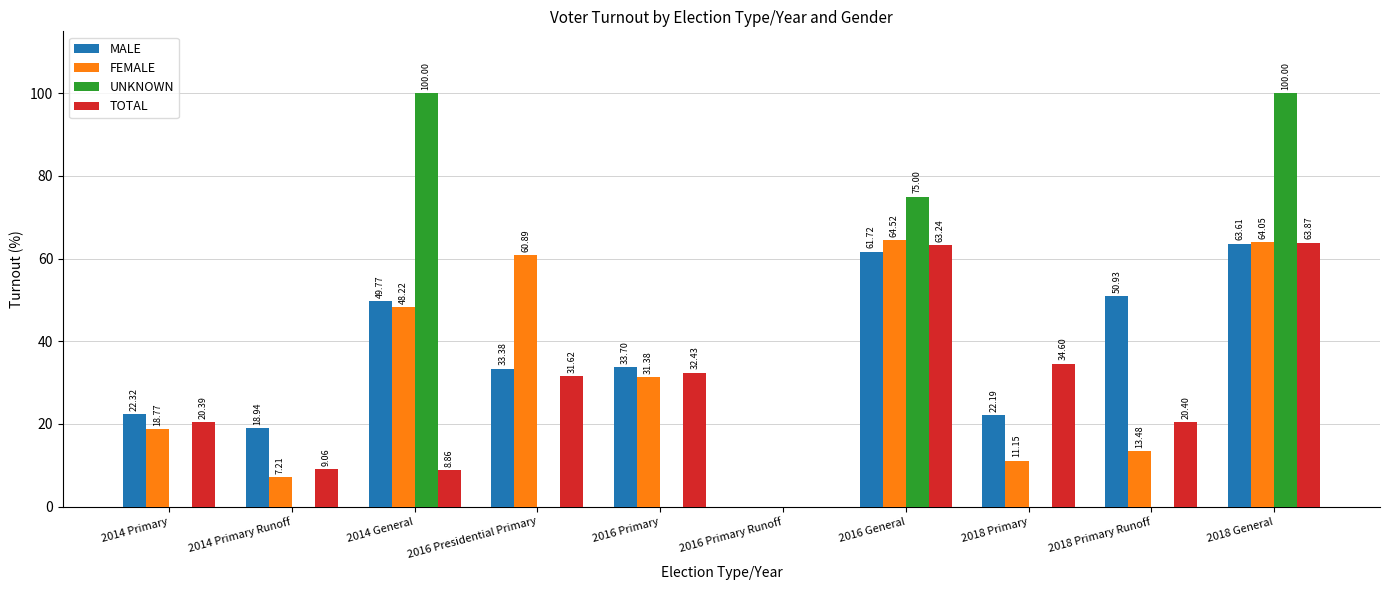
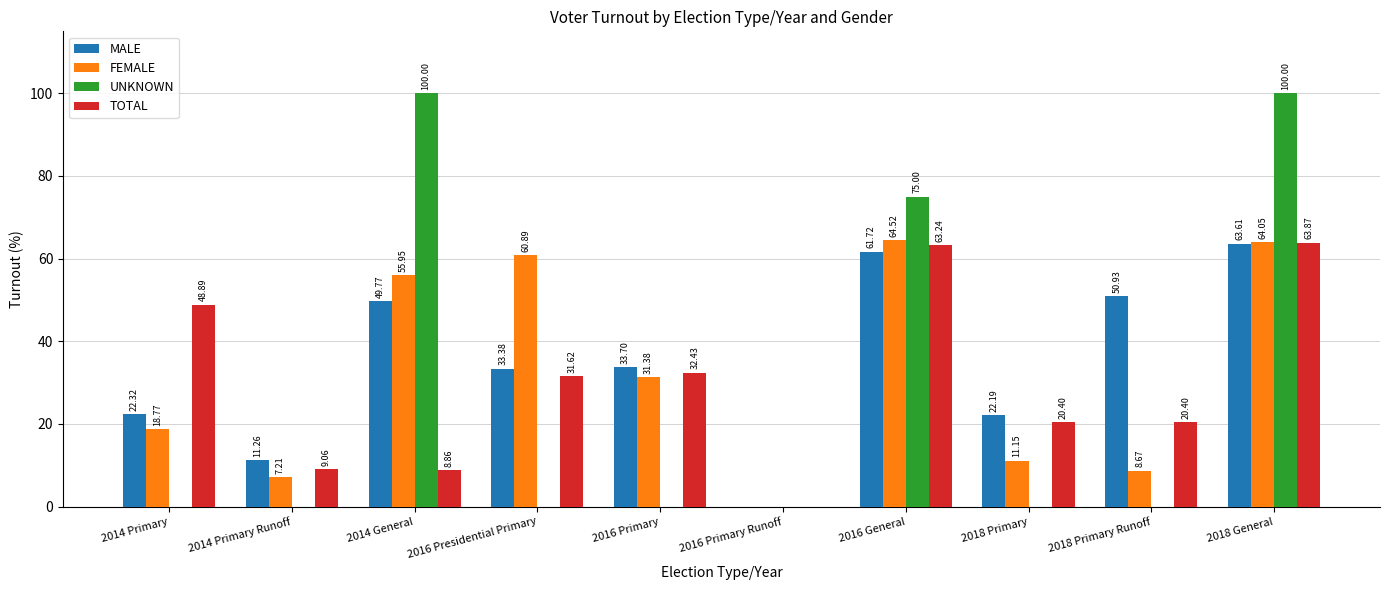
  {
    "MALE": {
      "2014 Primary": 22.32,
-     "2014 Primary Runoff": 18.94,
+     "2014 Primary Runoff": 11.26,
      "2014 General": 49.77,
      "2016 Presidential Primary": 33.38,
      "2016 Primary": 33.70,
      "2016 General": 61.72,
      "2018 Primary": 22.19,
      "2018 Primary Runoff": 50.93,
      "2018 General": 63.61
    },
    "FEMALE": {
      "2014 Primary": 18.77,
      "2014 Primary Runoff": 7.21,
-     "2014 General": 48.22,
+     "2014 General": 55.95,
      "2016 Presidential Primary": 60.89,
      "2016 Primary": 31.38,
      "2016 General": 64.52,
      "2018 Primary": 11.15,
-     "2018 Primary Runoff": 13.48,
+     "2018 Primary Runoff": 8.67,
      "2018 General": 64.05
    },
    "UNKNOWN": {
      "2014 General": 100.00,
      "2016 General": 75.00,
      "2018 General": 100.00
    },
    "TOTAL": {
-     "2014 Primary": 20.39,
+     "2014 Primary": 48.89,
      "2014 Primary Runoff": 9.06,
      "2014 General": 8.86,
      "2016 Presidential Primary": 31.62,
      "2016 Primary": 32.43,
      "2016 General": 63.24,
-     "2018 Primary": 34.60,
+     "2018 Primary": 20.40,
      "2018 Primary Runoff": 20.40,
      "2018 General": 63.87
    }
  }
